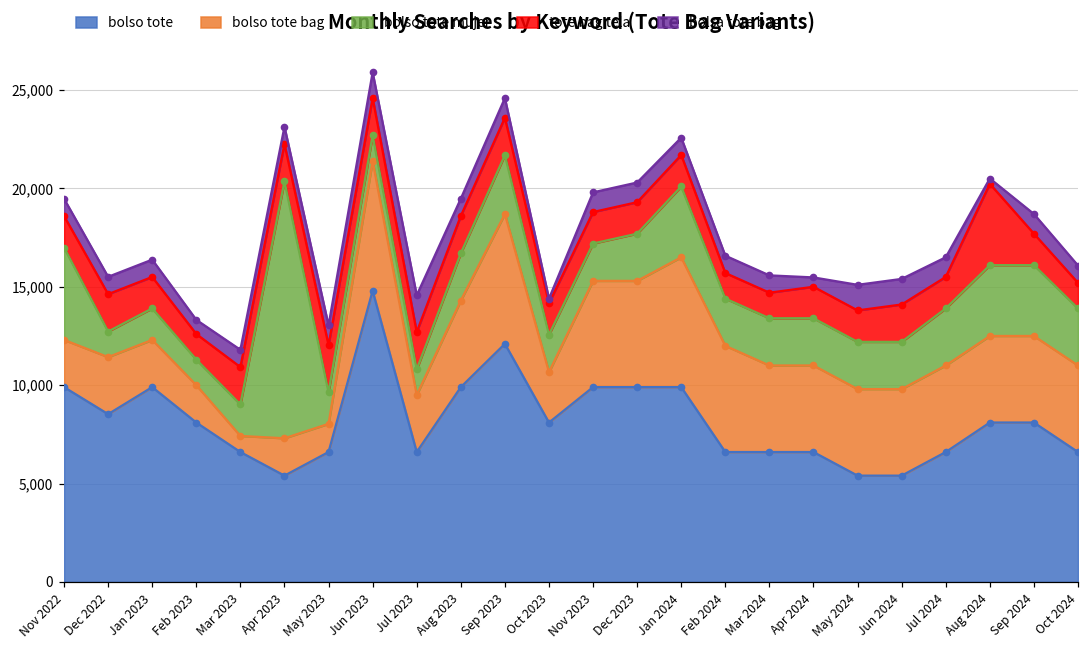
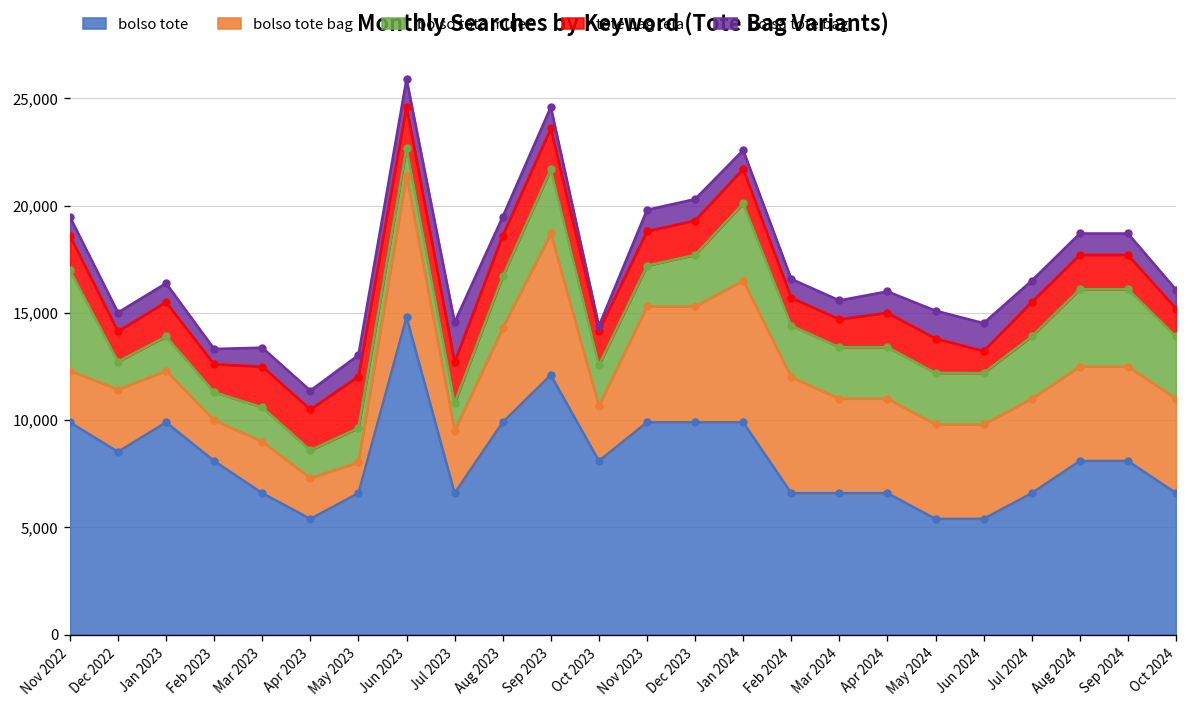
  {
    "bolso tote": {
      "Nov 2022": "9,900",
      "Dec 2022": "8,500",
      "Jan 2023": "9,900",
      "Feb 2023": "8,100",
      "Mar 2023": "6,600",
      "Apr 2023": "5,400",
      "May 2023": "6,600",
      "Jun 2023": "14,800",
      "Jul 2023": "6,600",
      "Aug 2023": "9,900",
      "Sep 2023": "12,100",
      "Oct 2023": "8,100",
      "Nov 2023": "9,900",
      "Dec 2023": "9,900",
      "Jan 2024": "9,900",
      "Feb 2024": "6,600",
      "Mar 2024": "6,600",
      "Apr 2024": "6,600",
      "May 2024": "5,400",
      "Jun 2024": "5,400",
      "Jul 2024": "6,600",
      "Aug 2024": "8,100",
      "Sep 2024": "8,100",
      "Oct 2024": "6,600"
    },
    "bolso tote bag": {
      "Nov 2022": "2,400",
      "Dec 2022": "2,900",
      "Jan 2023": "2,400",
      "Feb 2023": "1,900",
-     "Mar 2023": "800",
+     "Mar 2023": "2,400",
      "Apr 2023": "1,900",
      "May 2023": "1,400",
      "Jun 2023": "6,600",
      "Jul 2023": "2,900",
      "Aug 2023": "4,400",
      "Sep 2023": "6,600",
      "Oct 2023": "2,600",
      "Nov 2023": "5,400",
      "Dec 2023": "5,400",
      "Jan 2024": "6,600",
      "Feb 2024": "5,400",
      "Mar 2024": "4,400",
      "Apr 2024": "4,400",
      "May 2024": "4,400",
      "Jun 2024": "4,400",
      "Jul 2024": "4,400",
      "Aug 2024": "4,400",
      "Sep 2024": "4,400",
      "Oct 2024": "4,400"
    },
    "bolso tote mujer": {
      "Nov 2022": "4,700",
      "Dec 2022": "1,300",
      "Jan 2023": "1,600",
      "Feb 2023": "1,300",
      "Mar 2023": "1,600",
-     "Apr 2023": "13,100",
+     "Apr 2023": "1,300",
      "May 2023": "1,600",
      "Jun 2023": "1,300",
      "Jul 2023": "1,300",
      "Aug 2023": "2,400",
      "Sep 2023": "3,000",
      "Oct 2023": "1,900",
      "Nov 2023": "1,900",
      "Dec 2023": "2,400",
      "Jan 2024": "3,600",
      "Feb 2024": "2,400",
      "Mar 2024": "2,400",
      "Apr 2024": "2,400",
      "May 2024": "2,400",
      "Jun 2024": "2,400",
      "Jul 2024": "2,900",
      "Aug 2024": "3,600",
      "Sep 2024": "3,600",
      "Oct 2024": "2,900"
    },
    "tote bag tela": {
      "Nov 2022": "1,600",
-     "Dec 2022": "1,900",
+     "Dec 2022": "1,400",
      "Jan 2023": "1,600",
      "Feb 2023": "1,300",
      "Mar 2023": "1,900",
      "Apr 2023": "1,900",
      "May 2023": "2,400",
      "Jun 2023": "1,900",
      "Jul 2023": "1,900",
      "Aug 2023": "1,900",
      "Sep 2023": "1,900",
      "Oct 2023": "1,600",
      "Nov 2023": "1,600",
      "Dec 2023": "1,600",
      "Jan 2024": "1,600",
      "Feb 2024": "1,300",
      "Mar 2024": "1,300",
      "Apr 2024": "1,600",
      "May 2024": "1,600",
-     "Jun 2024": "1,900",
+     "Jun 2024": "1,000",
      "Jul 2024": "1,600",
-     "Aug 2024": "4,100",
+     "Aug 2024": "1,600",
      "Sep 2024": "1,600",
      "Oct 2024": "1,300"
    },
    "bolsa tote bag": {
      "Nov 2022": "900",
      "Dec 2022": "900",
      "Jan 2023": "900",
      "Feb 2023": "700",
      "Mar 2023": "900",
      "Apr 2023": "900",
      "May 2023": "1,000",
      "Jun 2023": "1,300",
      "Jul 2023": "1,900",
      "Aug 2023": "900",
      "Sep 2023": "1,000",
      "Oct 2023": "200",
      "Nov 2023": "1,000",
      "Dec 2023": "1,000",
      "Jan 2024": "900",
      "Feb 2024": "900",
      "Mar 2024": "900",
-     "Apr 2024": "500",
+     "Apr 2024": "1,000",
      "May 2024": "1,300",
      "Jun 2024": "1,300",
      "Jul 2024": "1,000",
-     "Aug 2024": "300",
+     "Aug 2024": "1,000",
      "Sep 2024": "1,000",
      "Oct 2024": "900"
    }
  }
